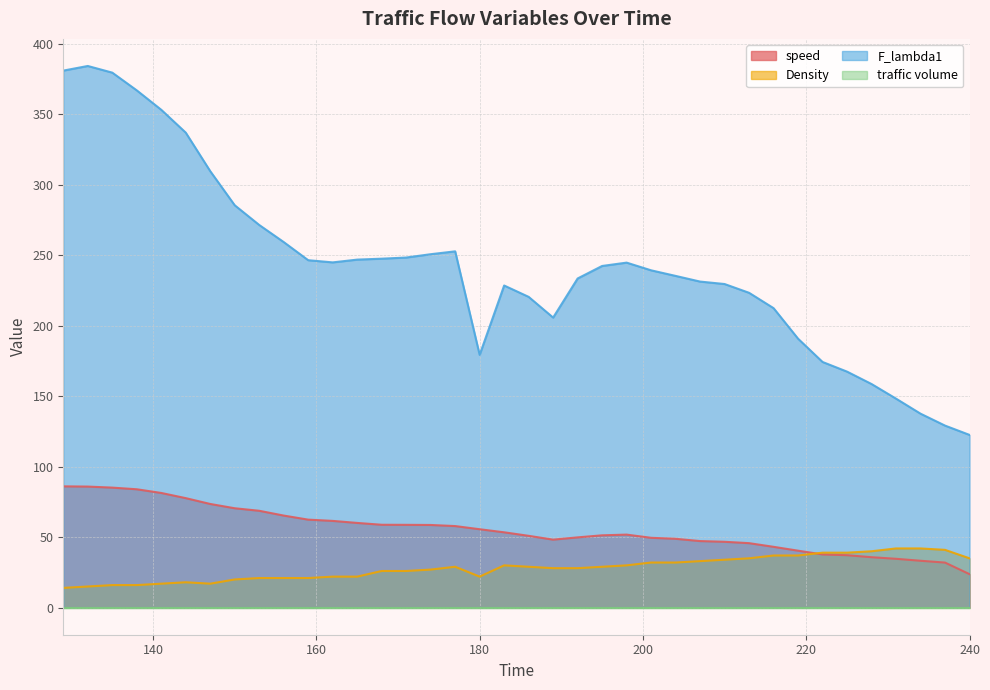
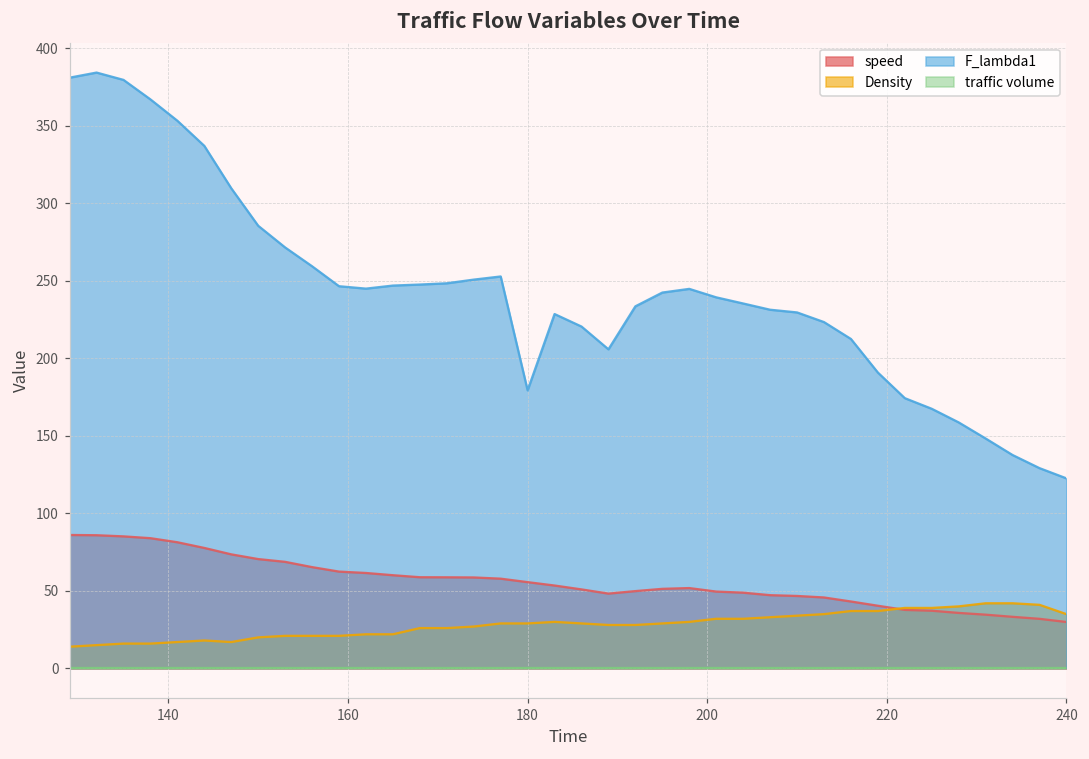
  {
    "speed": {
      "180": 56,
-     "240": 24
+     "240": 30
    },
    "Density": {
-     "180": 22,
+     "180": 29,
      "240": 35
    },
    "F_lambda1": {
      "180": 179,
      "240": 123
    },
    "traffic volume": {
      "180": 0,
      "240": 0
    }
  }
